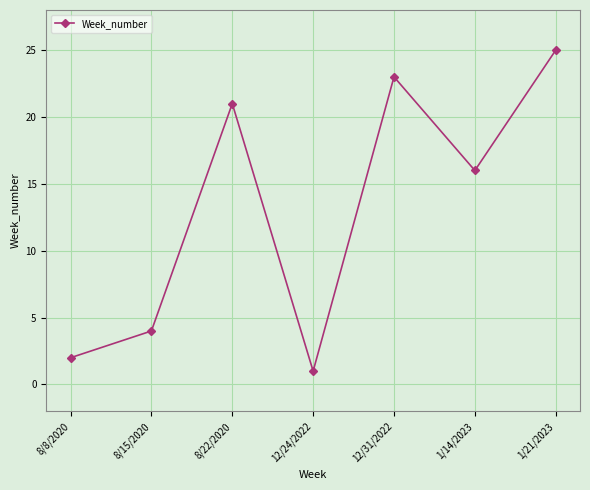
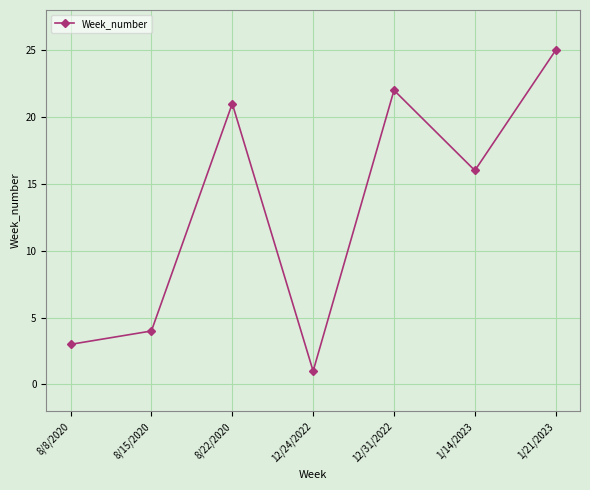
  {
-   "8/8/2020": 2,
+   "8/8/2020": 3,
    "8/15/2020": 4,
    "8/22/2020": 21,
    "12/24/2022": 1,
-   "12/31/2022": 23,
+   "12/31/2022": 22,
    "1/14/2023": 16,
    "1/21/2023": 25
  }
